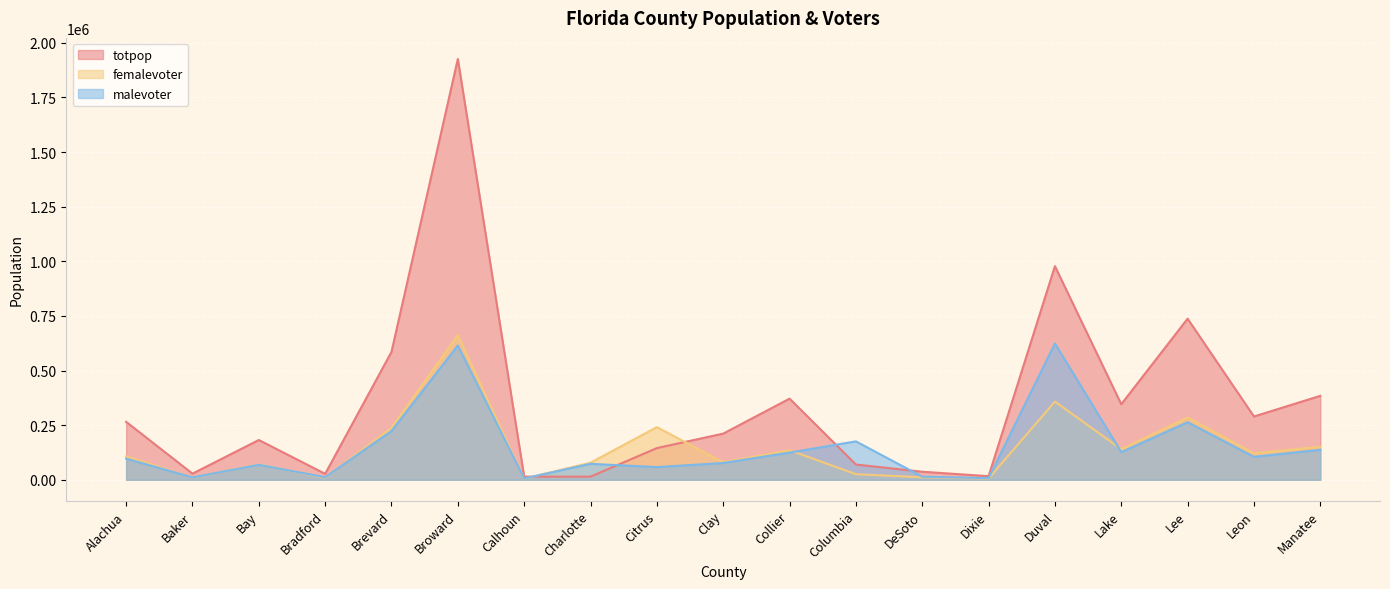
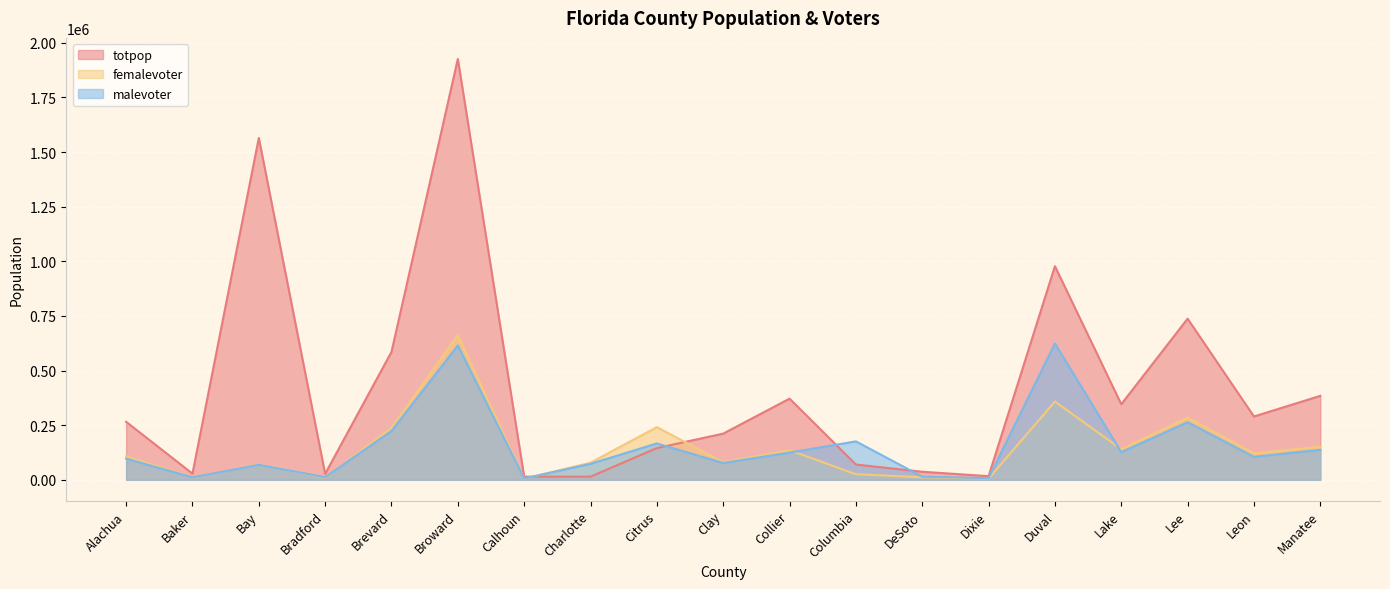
  {
    "totpop": {
      "Alachua": 270000,
      "Baker": 30000,
-     "Bay": 180000,
+     "Bay": 1560000,
      "Bradford": 30000,
      "Brevard": 590000,
      "Broward": 1930000,
      "Charlotte": 10000,
      "Citrus": 150000,
      "Clay": 210000,
      "Collier": 370000,
      "Columbia": 70000,
      "DeSoto": 40000,
      "Duval": 980000,
      "Lake": 350000,
      "Lee": 740000,
      "Leon": 290000,
      "Manatee": 380000
    },
    "femalevoter": {
      "Brevard": 240000,
      "Broward": 660000,
      "Citrus": 240000,
      "Columbia": 30000,
      "Duval": 360000,
      "Lake": 140000,
      "Lee": 280000,
      "Leon": 120000,
      "Manatee": 150000
    },
    "malevoter": {
      "Brevard": 220000,
      "Broward": 610000,
-     "Citrus": 60000,
+     "Citrus": 170000,
      "Columbia": 180000,
      "Duval": 620000,
      "Lake": 130000,
      "Lee": 260000,
      "Leon": 110000,
      "Manatee": 140000
    }
  }
